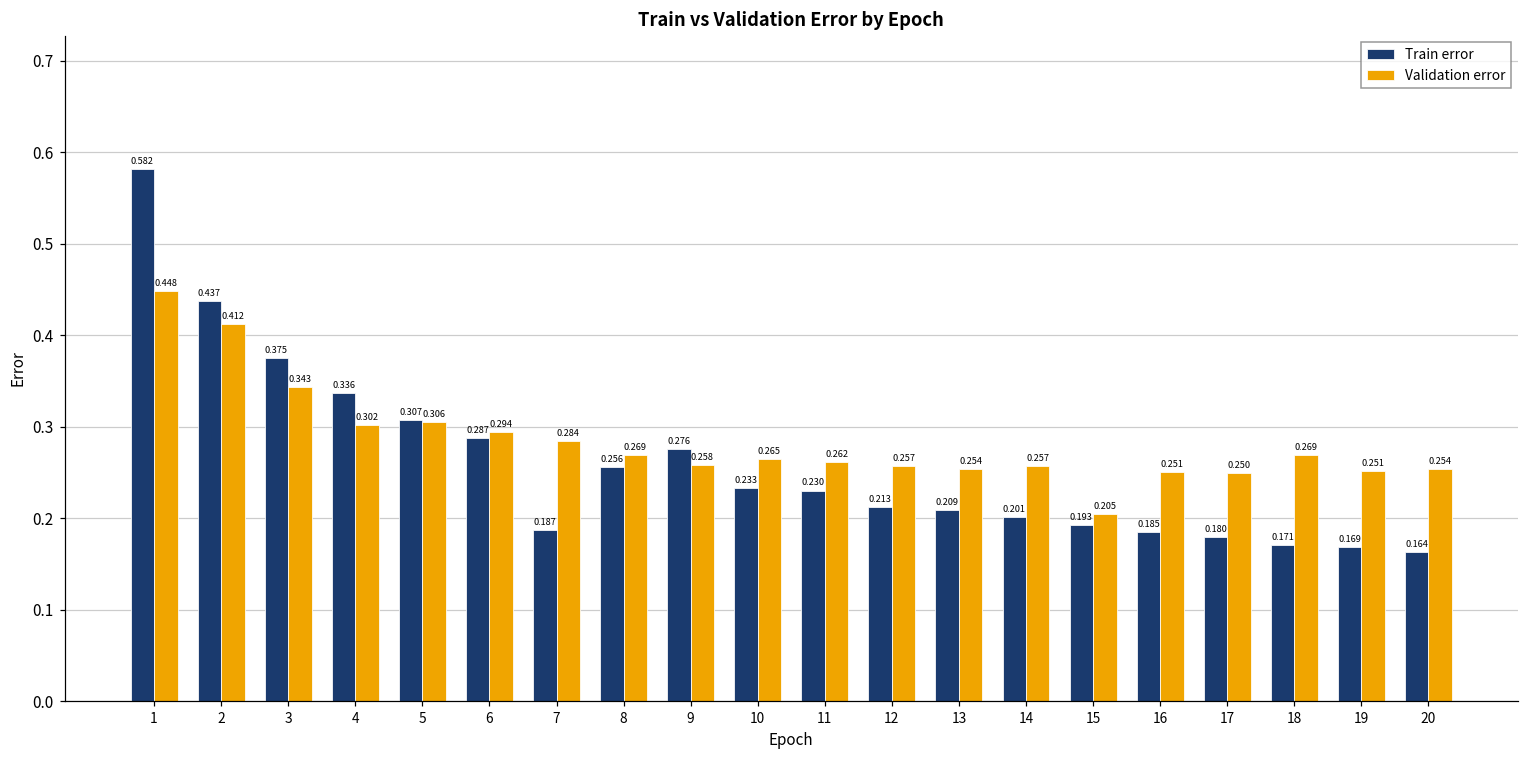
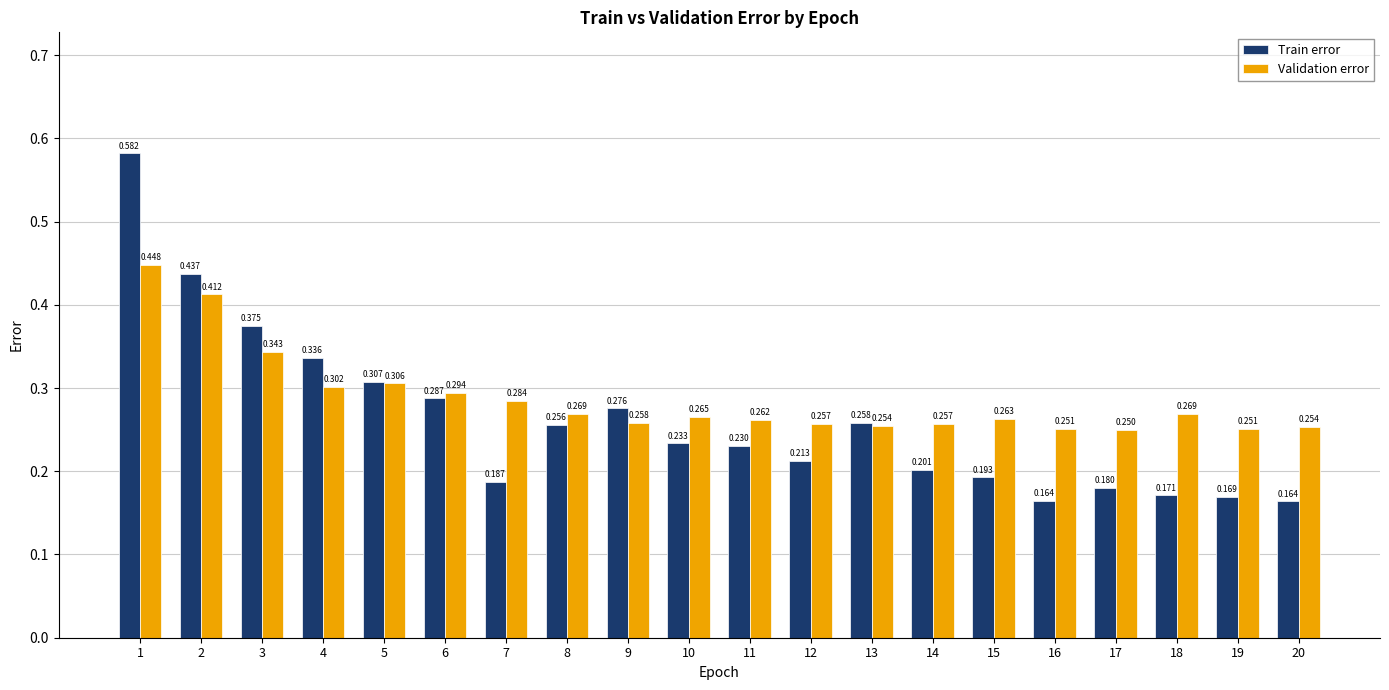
  {
    "Train error": {
      "1": 0.582,
      "2": 0.437,
      "3": 0.375,
      "4": 0.336,
      "5": 0.307,
      "6": 0.287,
      "7": 0.187,
      "8": 0.256,
      "9": 0.276,
      "10": 0.233,
      "11": 0.230,
      "12": 0.213,
-     "13": 0.209,
+     "13": 0.258,
      "14": 0.201,
      "15": 0.193,
-     "16": 0.185,
+     "16": 0.164,
      "17": 0.180,
      "18": 0.171,
      "19": 0.169,
      "20": 0.164
    },
    "Validation error": {
      "1": 0.448,
      "2": 0.412,
      "3": 0.343,
      "4": 0.302,
      "5": 0.306,
      "6": 0.294,
      "7": 0.284,
      "8": 0.269,
      "9": 0.258,
      "10": 0.265,
      "11": 0.262,
      "12": 0.257,
      "13": 0.254,
      "14": 0.257,
-     "15": 0.205,
+     "15": 0.263,
      "16": 0.251,
      "17": 0.250,
      "18": 0.269,
      "19": 0.251,
      "20": 0.254
    }
  }
